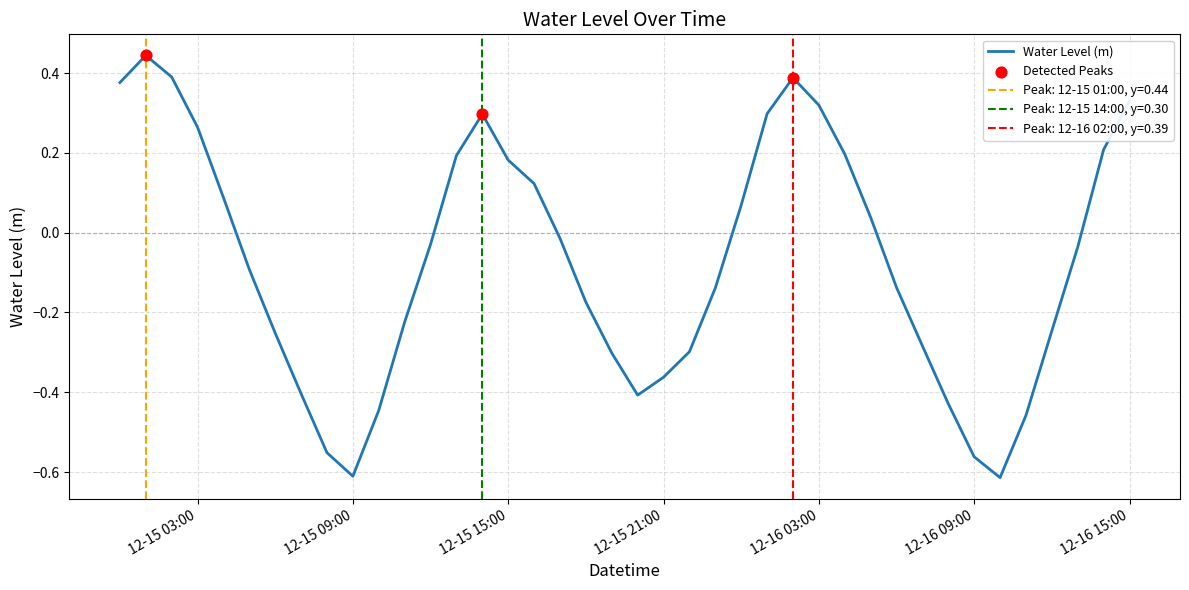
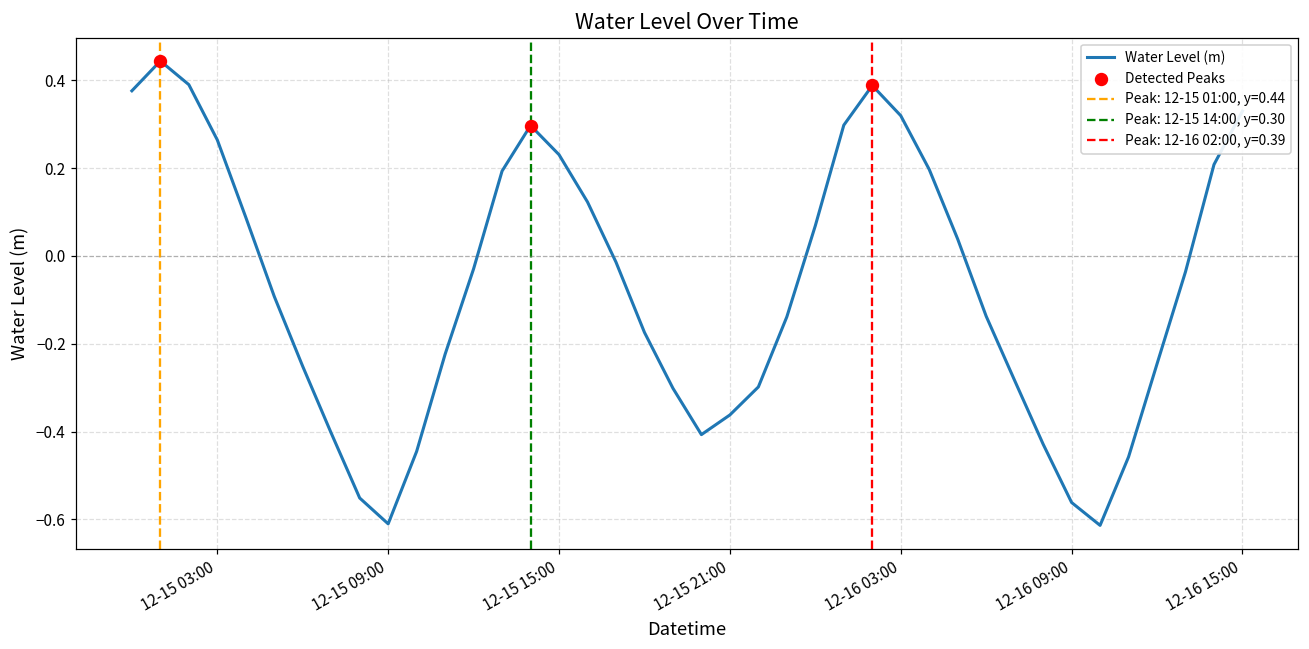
  {
    "Water Level (m)": {
      "12-15 03:00": 0.26,
      "12-15 09:00": -0.61,
-     "12-15 15:00": 0.18,
+     "12-15 15:00": 0.23,
      "12-15 21:00": -0.36,
      "12-16 03:00": 0.32,
      "12-16 09:00": -0.56
    }
  }
